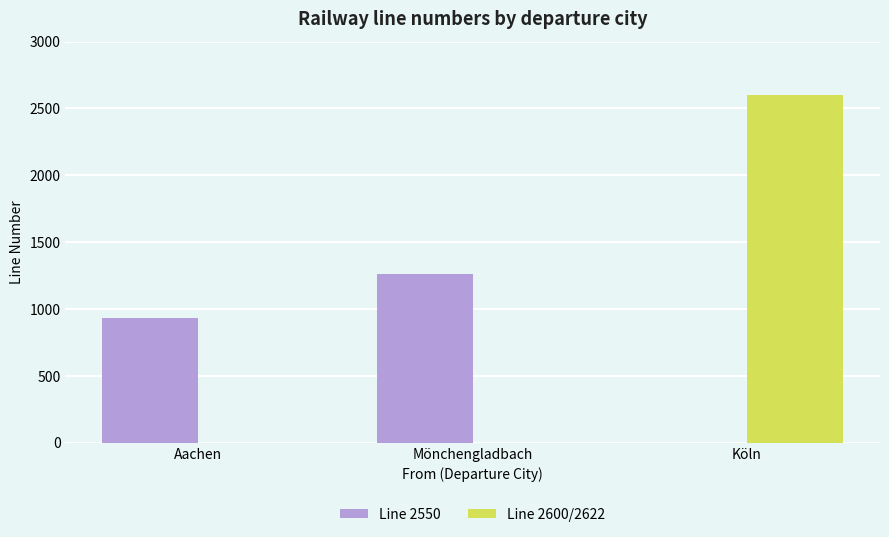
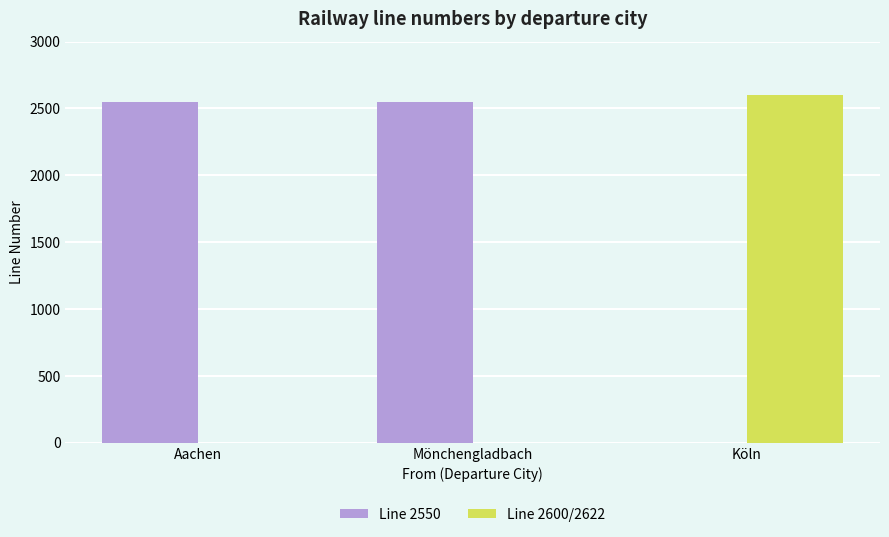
  {
    "Line 2550": {
-     "Aachen": 930,
-     "Mönchengladbach": 1260,
+     "Aachen": 2550,
+     "Mönchengladbach": 2550,
      "Köln": 0
    },
    "Line 2600/2622": {
      "Aachen": 0,
      "Mönchengladbach": 0,
      "Köln": 2600
    }
  }
